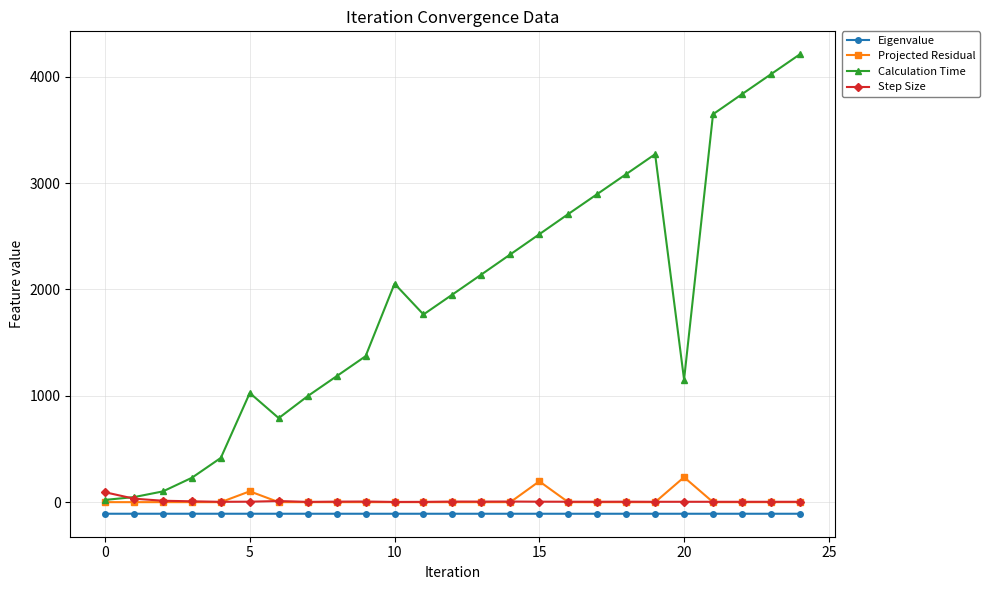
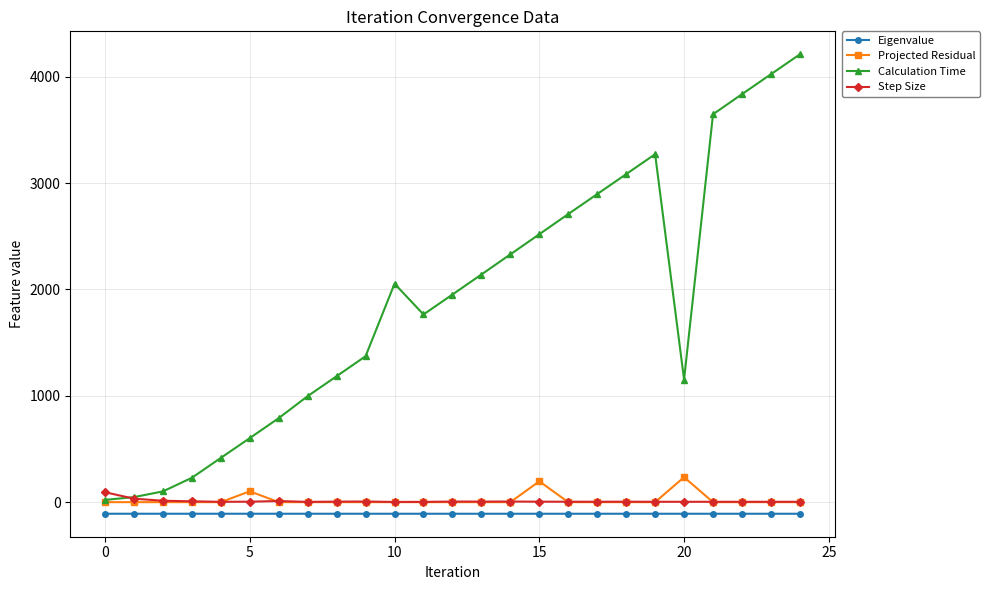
  {
    "Eigenvalue": {
      "0": -110,
      "5": -110,
      "10": -110,
      "15": -110,
      "20": -110
    },
    "Projected Residual": {
      "5": 100,
      "15": 200,
      "20": 230
    },
    "Calculation Time": {
-     "5": 1030,
+     "5": 600,
      "10": 2050,
      "15": 2520,
      "20": 1150
    },
    "Step Size": {
      "0": 90,
      "5": 0,
      "15": 0,
      "20": 0
    }
  }
